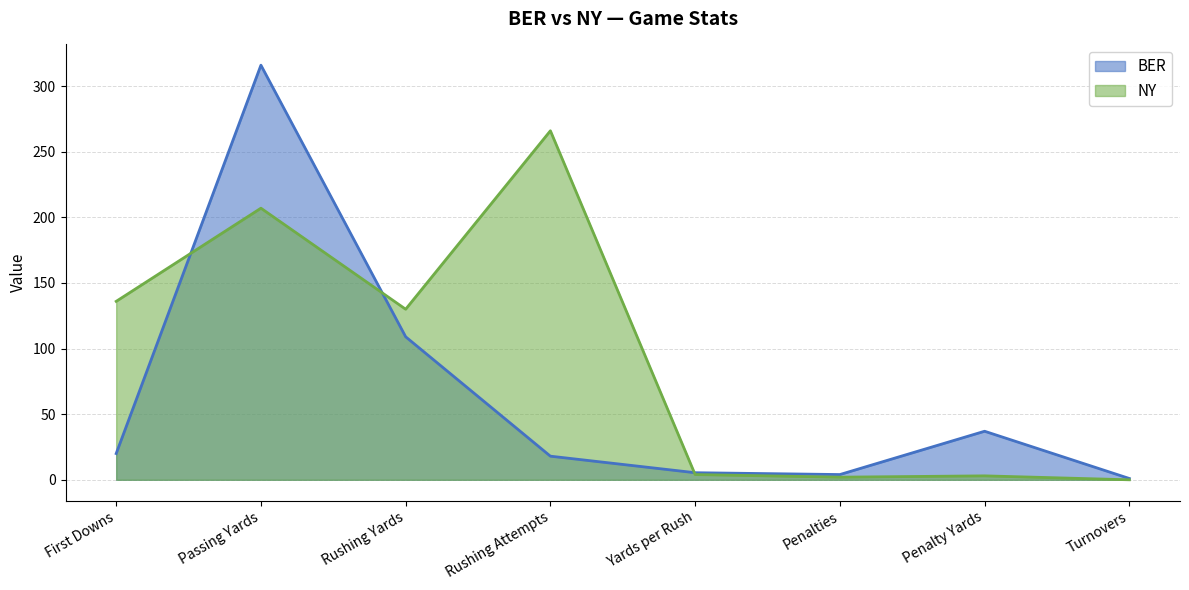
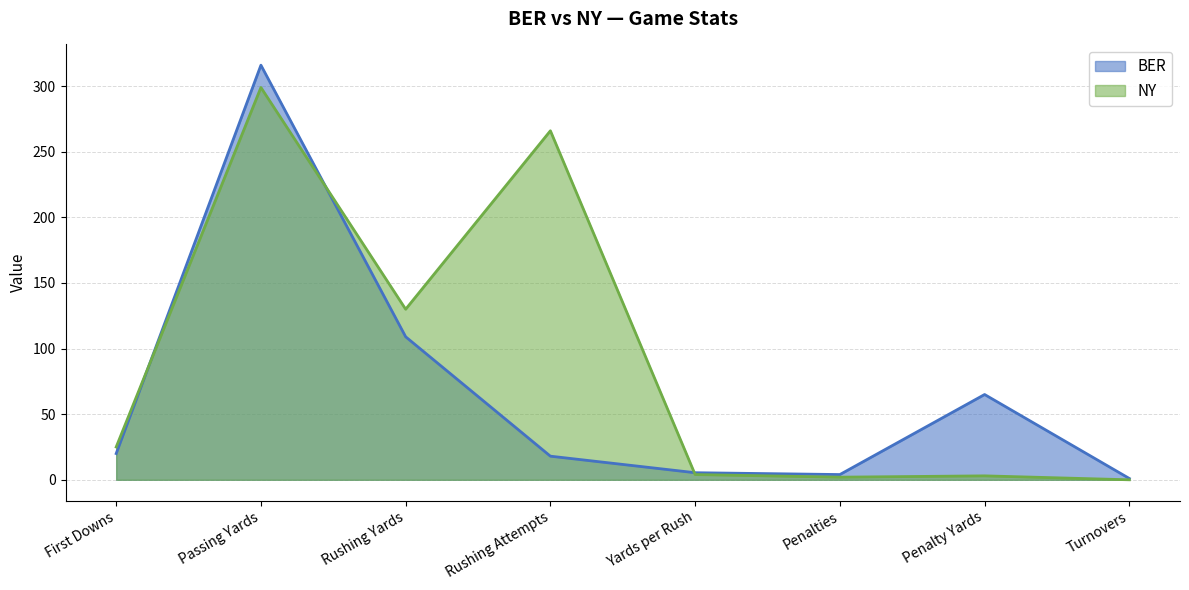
  {
    "BER": {
      "First Downs": 20,
      "Passing Yards": 316,
      "Rushing Yards": 109,
      "Rushing Attempts": 18,
      "Penalties": 4,
-     "Penalty Yards": 37
+     "Penalty Yards": 65
    },
    "NY": {
-     "First Downs": 136,
-     "Passing Yards": 207,
+     "First Downs": 25,
+     "Passing Yards": 299,
      "Rushing Yards": 130,
      "Rushing Attempts": 266,
      "Penalties": 2,
      "Penalty Yards": 3
    }
  }
